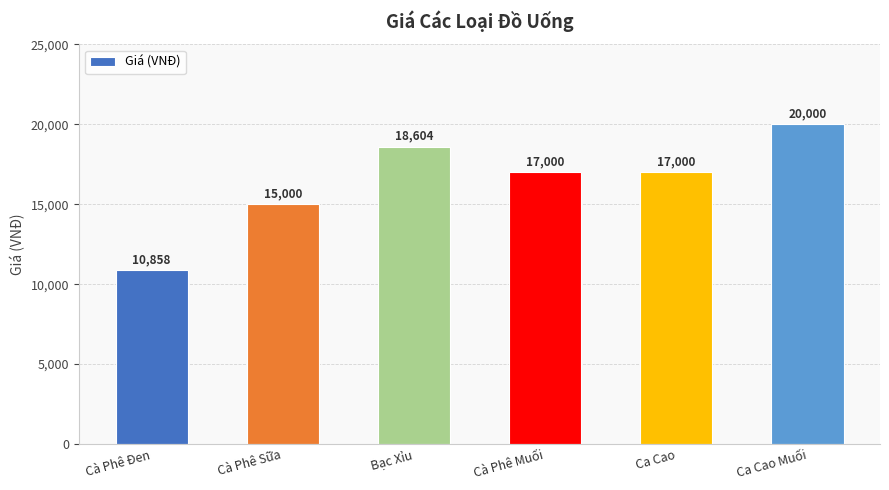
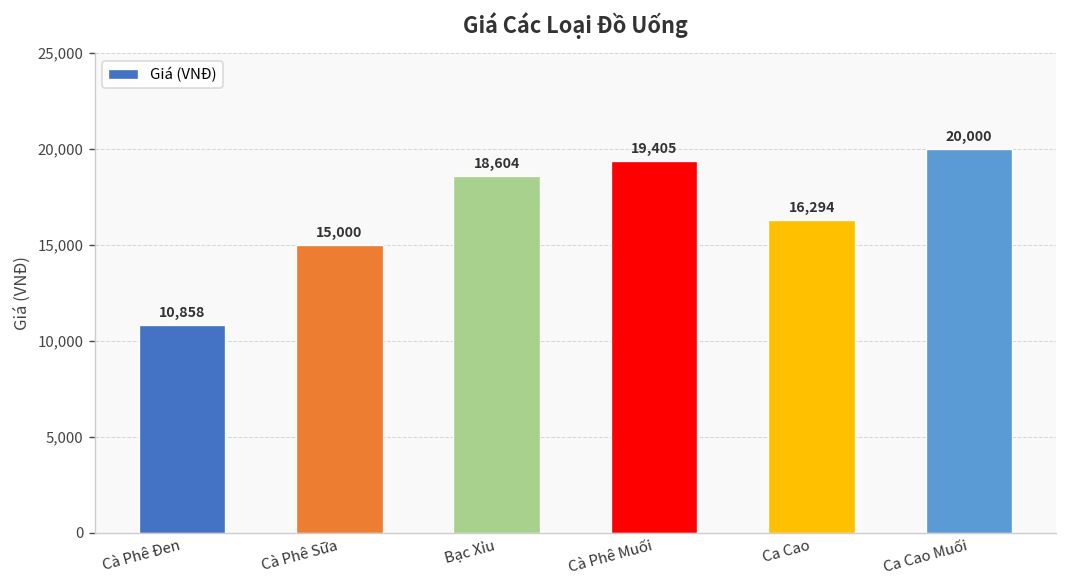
  {
    "Cà Phê Đen": "10,858",
    "Cà Phê Sữa": "15,000",
    "Bạc Xỉu": "18,604",
-   "Cà Phê Muối": "17,000",
-   "Ca Cao": "17,000",
+   "Cà Phê Muối": "19,405",
+   "Ca Cao": "16,294",
    "Ca Cao Muối": "20,000"
  }
